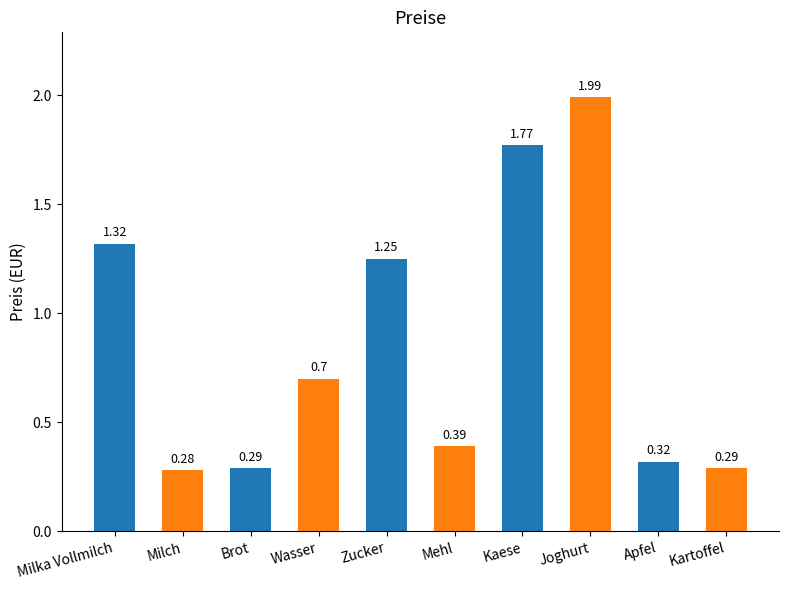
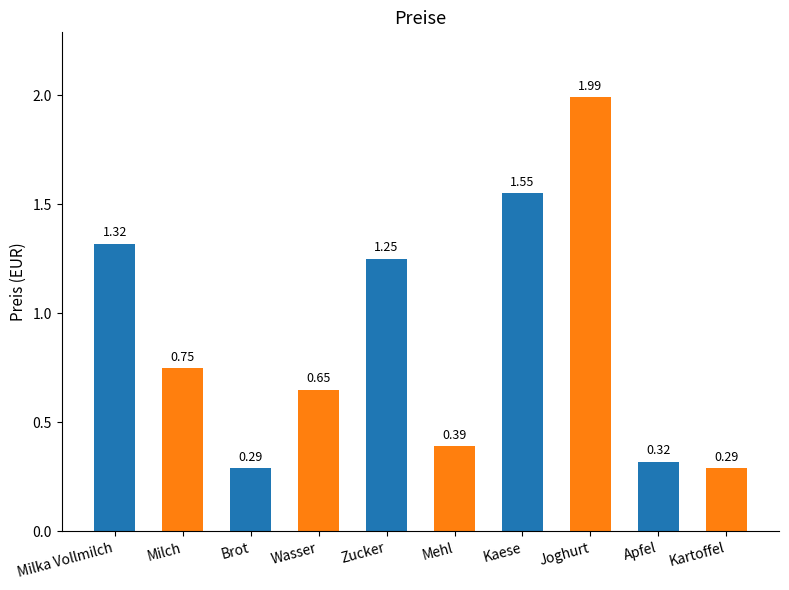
  {
    "Milka Vollmilch": 1.32,
-   "Milch": 0.28,
+   "Milch": 0.75,
    "Brot": 0.29,
-   "Wasser": 0.7,
+   "Wasser": 0.65,
    "Zucker": 1.25,
    "Mehl": 0.39,
-   "Kaese": 1.77,
+   "Kaese": 1.55,
    "Joghurt": 1.99,
    "Apfel": 0.32,
    "Kartoffel": 0.29
  }
